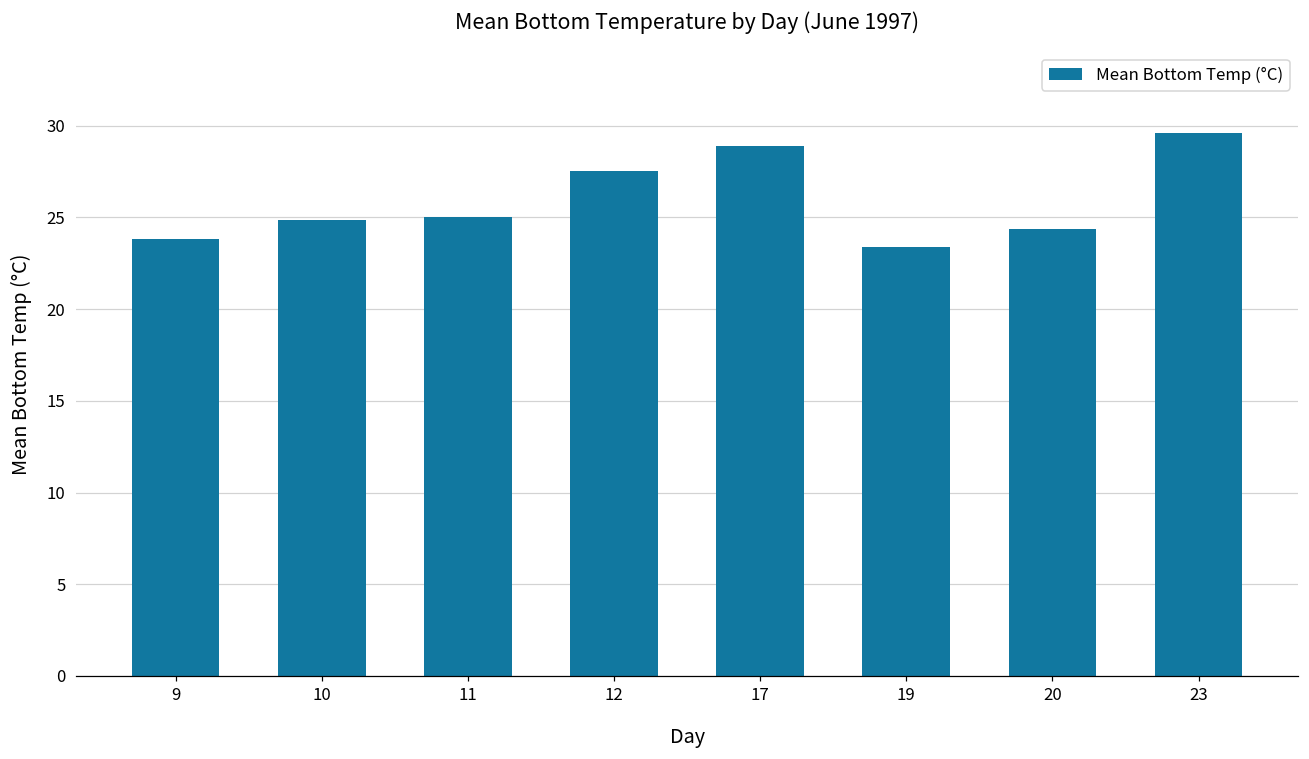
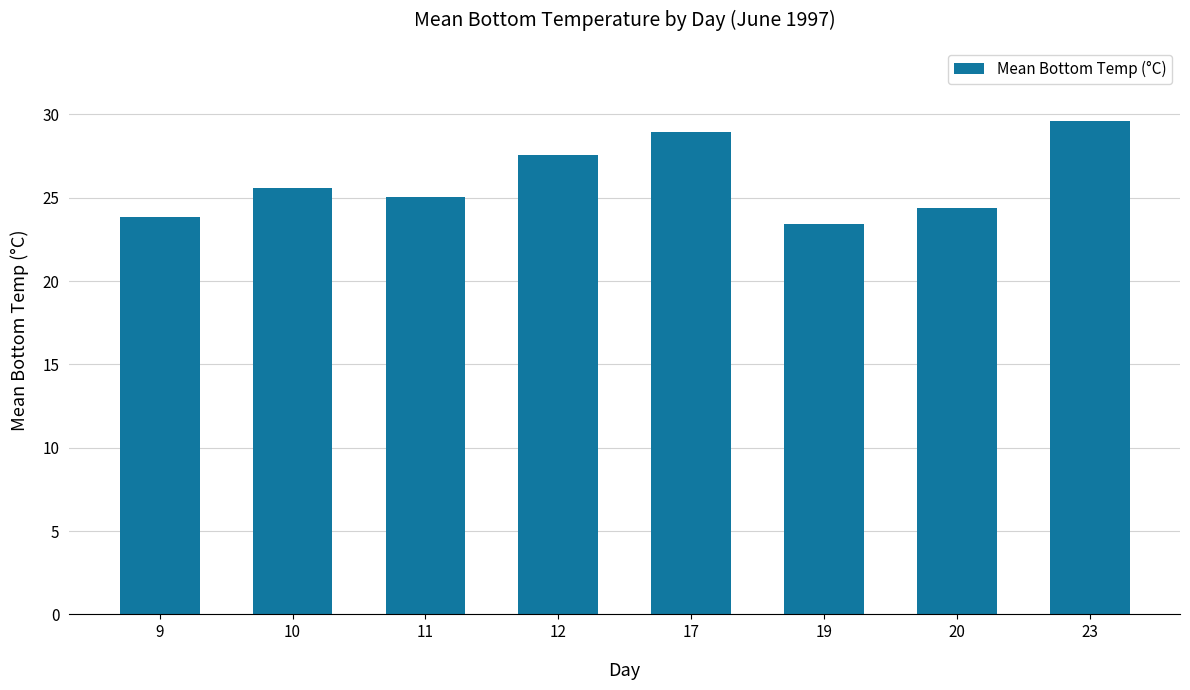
  {
    "9": 23.8,
-   "10": 24.9,
+   "10": 25.6,
    "11": 25.0,
    "12": 27.6,
    "17": 28.9,
    "19": 23.4,
    "20": 24.4,
    "23": 29.6
  }
